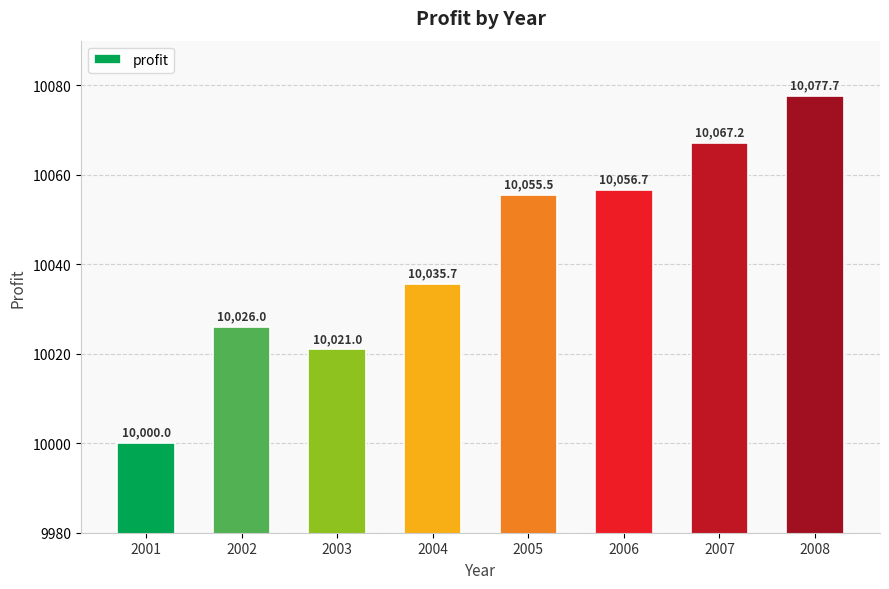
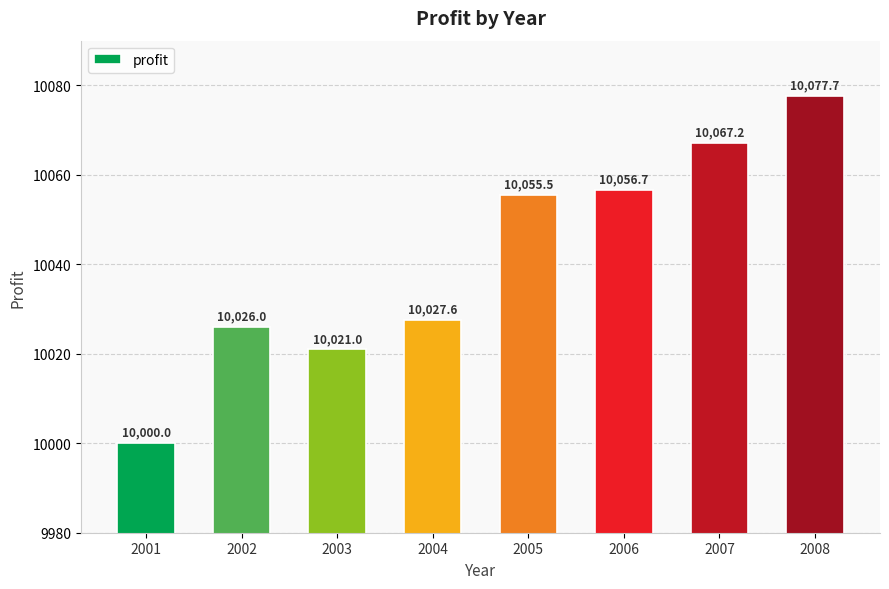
  {
    "2001": "10,000.0",
    "2002": "10,026.0",
    "2003": "10,021.0",
-   "2004": "10,035.7",
+   "2004": "10,027.6",
    "2005": "10,055.5",
    "2006": "10,056.7",
    "2007": "10,067.2",
    "2008": "10,077.7"
  }
